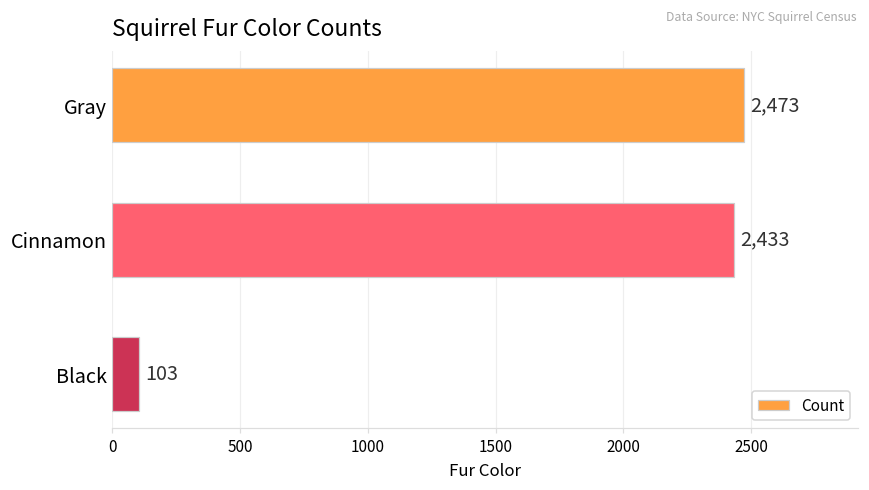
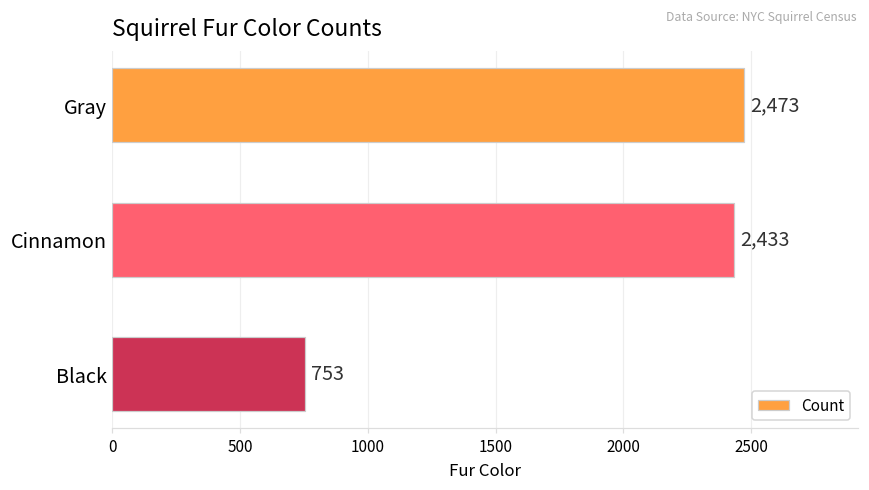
  {
    "Gray": "2,473",
    "Cinnamon": "2,433",
-   "Black": "103"
+   "Black": "753"
  }
